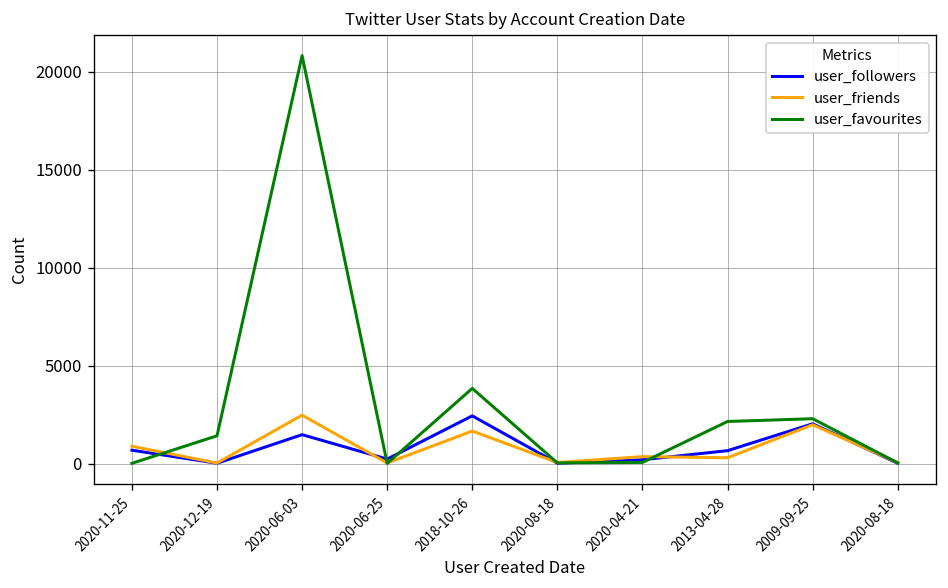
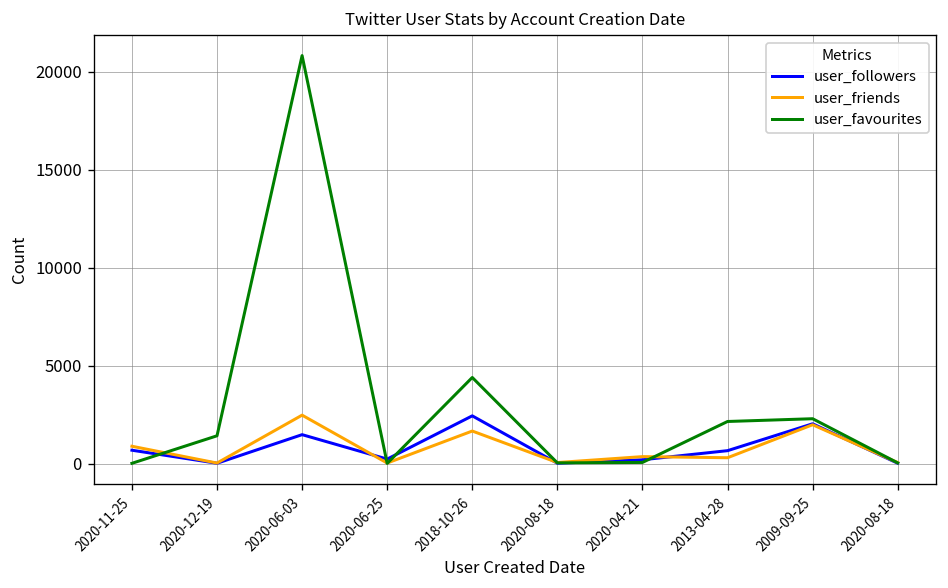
  {
    "user_followers": {
      "2020-11-25": 700,
      "2020-06-03": 1500,
      "2020-06-25": 200,
      "2018-10-26": 2400,
      "2013-04-28": 700
    },
    "user_friends": {
      "2020-11-25": 900,
      "2020-06-03": 2500,
      "2018-10-26": 1700,
      "2020-04-21": 400,
      "2013-04-28": 300
    },
    "user_favourites": {
      "2020-11-25": 0,
      "2020-12-19": 1400,
      "2020-06-03": 20800,
-     "2018-10-26": 3800,
+     "2018-10-26": 4400,
      "2013-04-28": 2100,
      "2009-09-25": 2300
    }
  }
